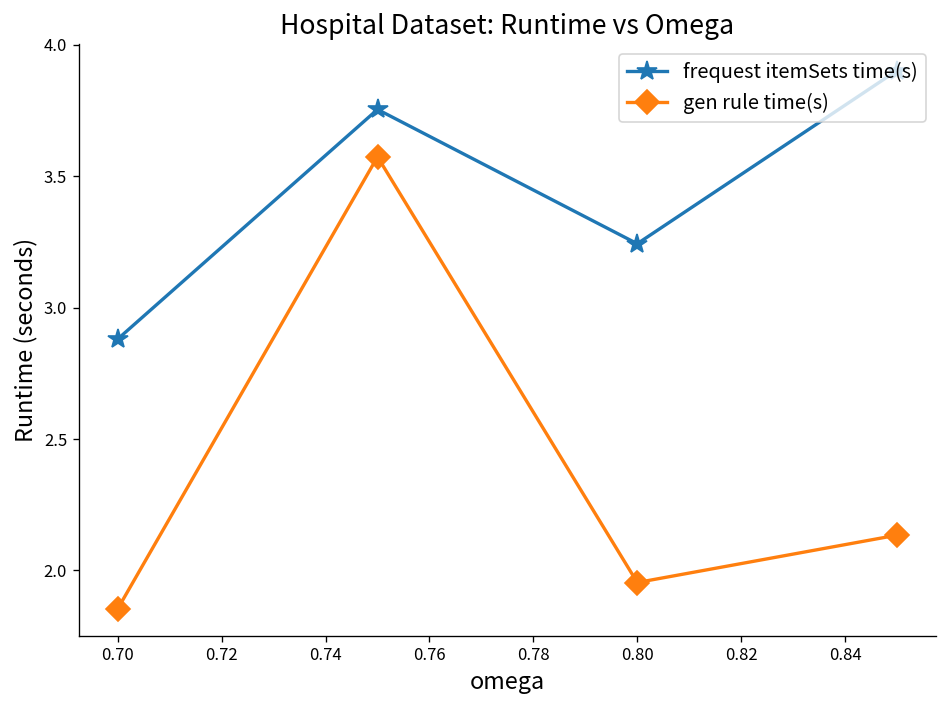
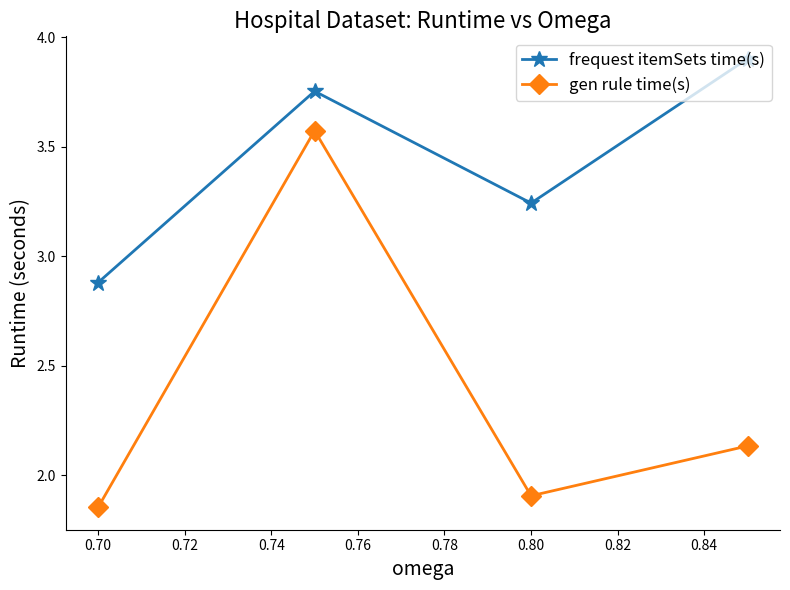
  {
    "frequest itemSets time(s)": {
      "0.70": 2.88,
      "0.80": 3.24
    },
    "gen rule time(s)": {
      "0.70": 1.85,
-     "0.80": 1.95
+     "0.80": 1.91
    }
  }
